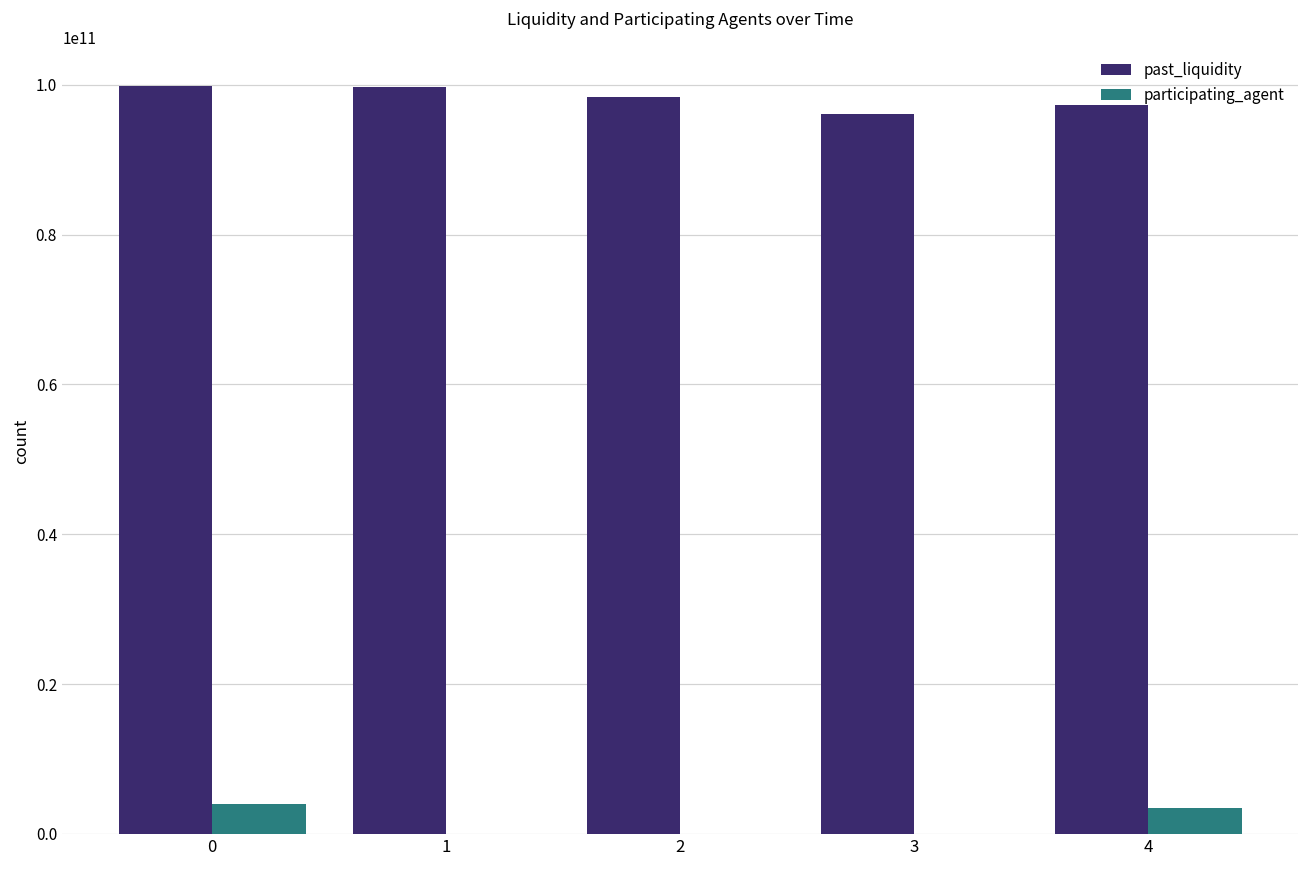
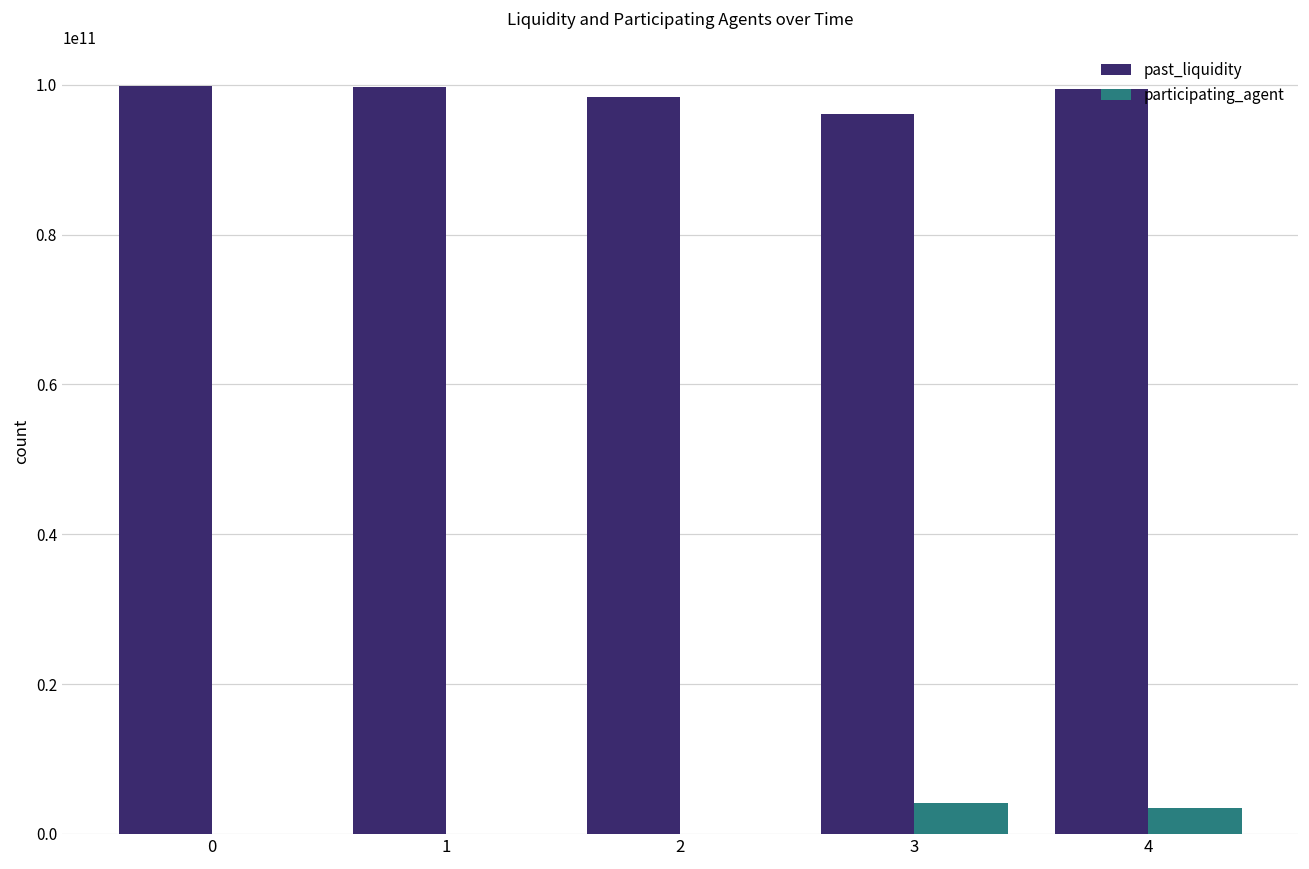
  {
    "past_liquidity": {
      "0": 100000000000,
      "1": 100000000000,
      "2": 98000000000,
      "3": 96000000000,
-     "4": 97000000000
+     "4": 99000000000
    },
    "participating_agent": {
-     "0": 4000000000,
-     "3": 0,
+     "0": 0,
+     "3": 4000000000,
      "4": 3000000000
    }
  }
